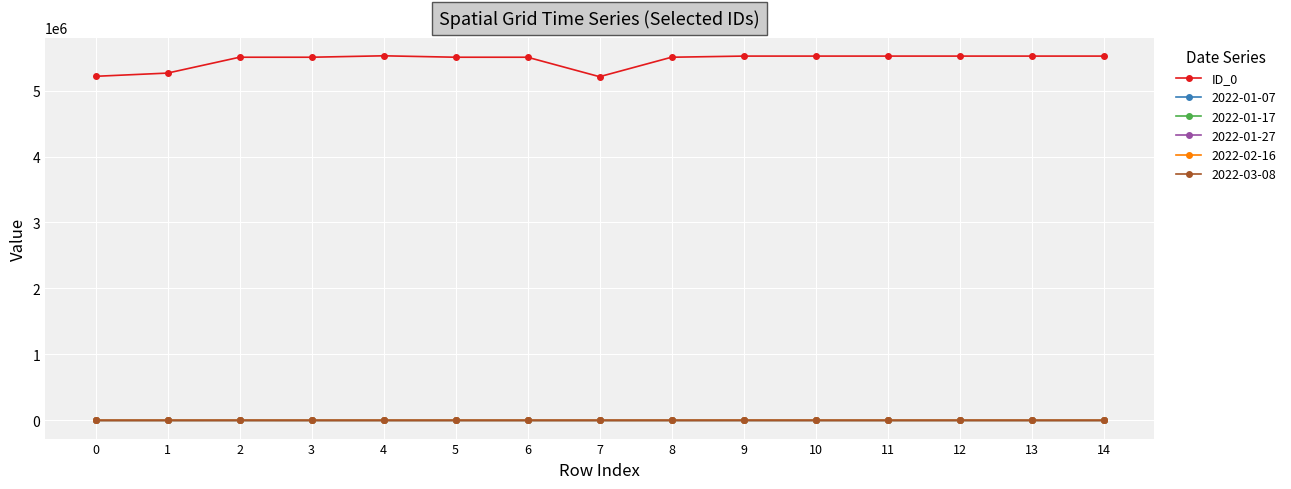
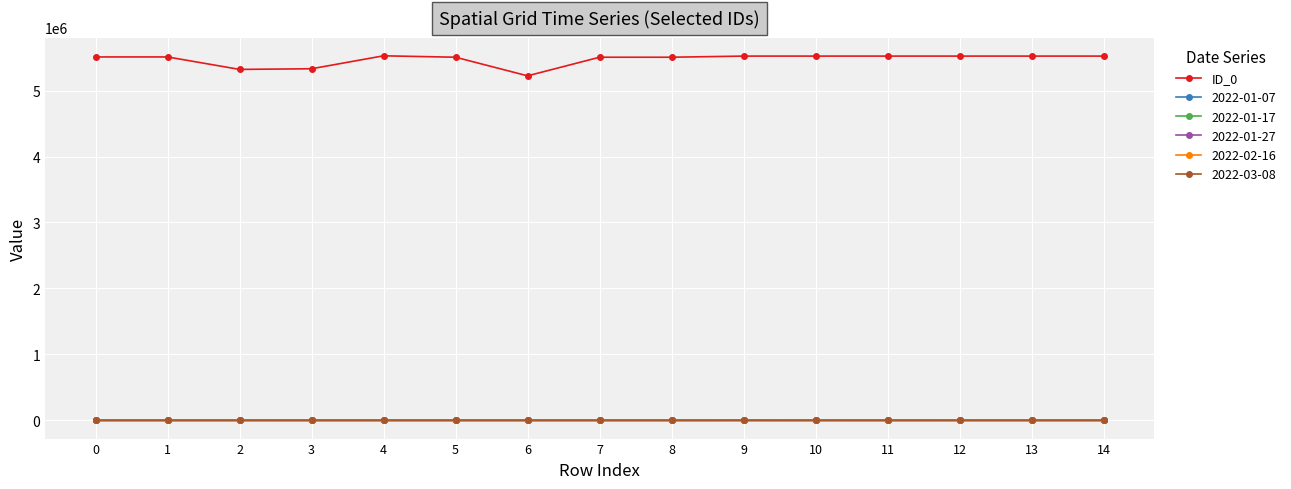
  {
    "ID_0": {
-     "0": 5200000,
-     "1": 5300000,
-     "2": 5500000,
-     "3": 5500000,
+     "0": 5500000,
+     "1": 5500000,
+     "2": 5300000,
+     "3": 5300000,
      "4": 5500000,
      "5": 5500000,
-     "6": 5500000,
-     "7": 5200000,
+     "6": 5200000,
+     "7": 5500000,
      "8": 5500000,
      "9": 5500000,
      "10": 5500000,
      "11": 5500000,
      "12": 5500000,
      "13": 5500000,
      "14": 5500000
    },
    "2022-03-08": {
      "0": 0,
      "1": 0,
      "2": 0,
      "3": 0,
      "4": 0,
      "5": 0,
      "6": 0,
      "7": 0,
      "8": 0,
      "9": 0,
      "10": 0,
      "11": 0,
      "12": 0,
      "13": 0,
      "14": 0
    }
  }
